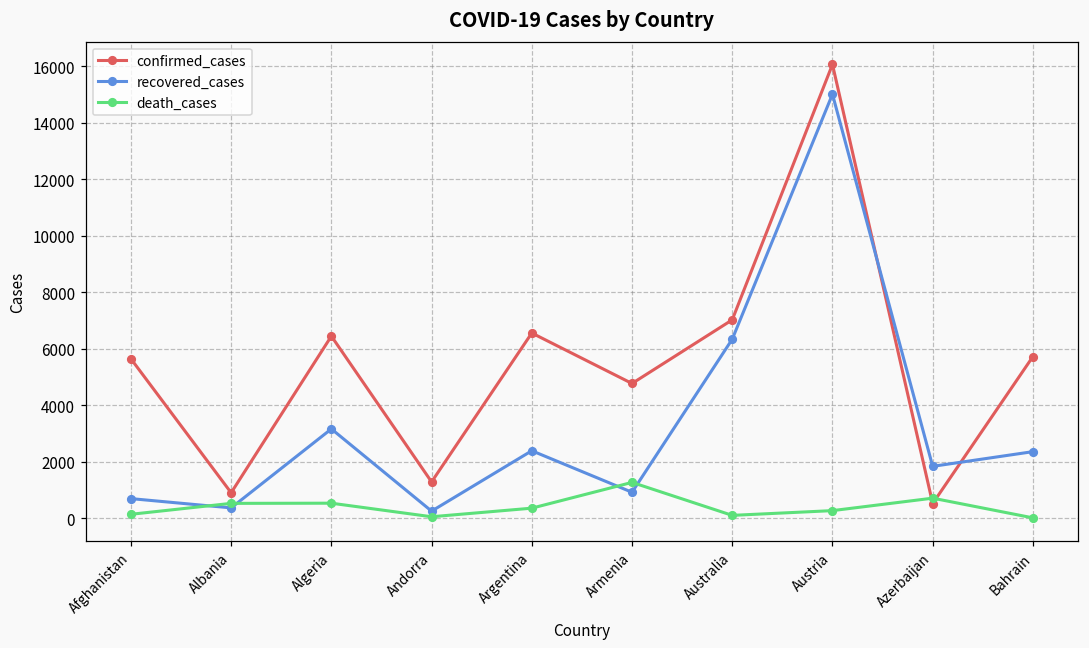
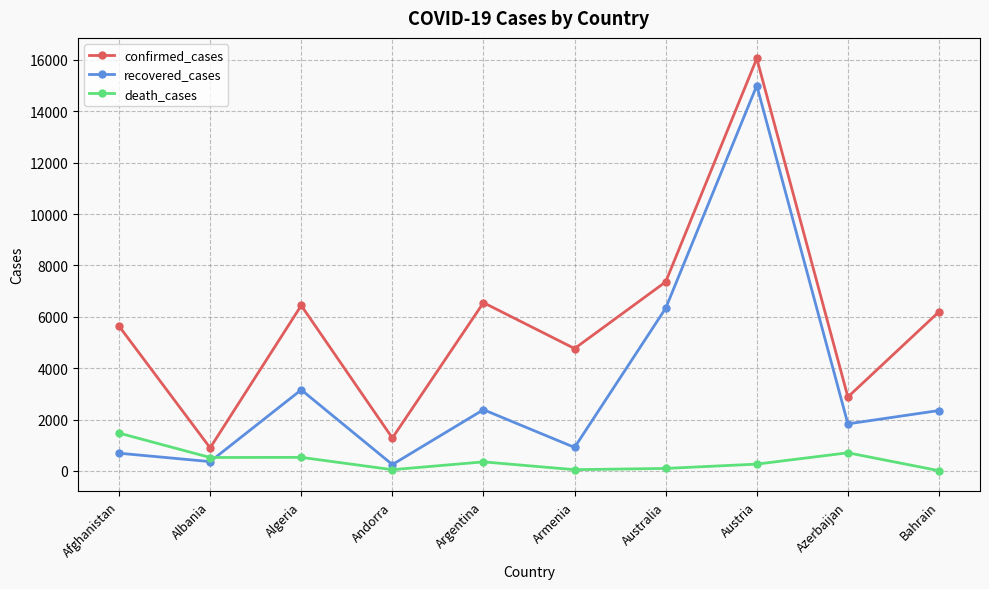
  {
    "confirmed_cases": {
      "Afghanistan": 5600,
      "Albania": 900,
      "Algeria": 6400,
      "Andorra": 1300,
      "Argentina": 6600,
      "Armenia": 4800,
-     "Australia": 7000,
+     "Australia": 7400,
      "Austria": 16100,
-     "Azerbaijan": 500,
-     "Bahrain": 5700
+     "Azerbaijan": 2900,
+     "Bahrain": 6200
    },
    "recovered_cases": {
      "Afghanistan": 700,
      "Albania": 400,
      "Algeria": 3200,
      "Andorra": 200,
      "Argentina": 2400,
      "Armenia": 900,
      "Australia": 6300,
      "Austria": 15000,
      "Azerbaijan": 1800,
      "Bahrain": 2400
    },
    "death_cases": {
-     "Afghanistan": 100,
+     "Afghanistan": 1500,
      "Albania": 500,
      "Algeria": 500,
      "Andorra": 0,
      "Argentina": 400,
-     "Armenia": 1300,
+     "Armenia": 0,
      "Australia": 100,
      "Austria": 300,
      "Azerbaijan": 700,
      "Bahrain": 0
    }
  }
